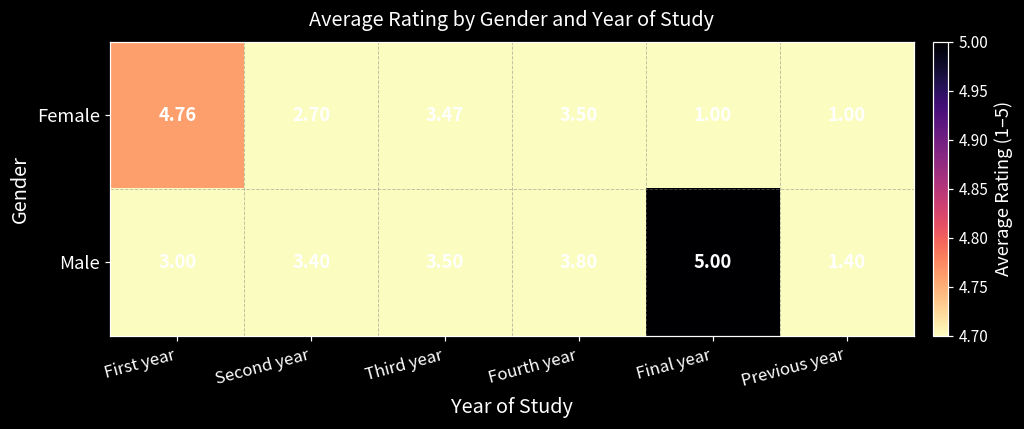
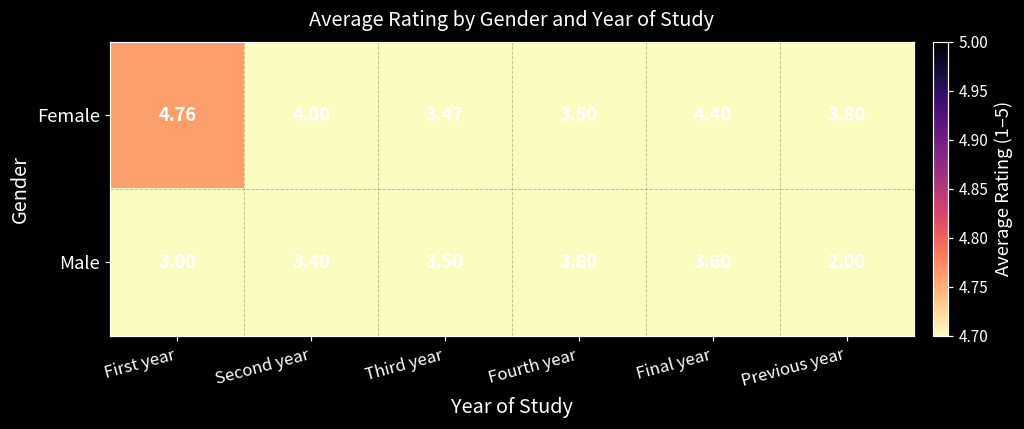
  {
    "Female": {
      "First year": 4.76,
-     "Second year": 2.70,
+     "Second year": 4.00,
      "Third year": 3.47,
      "Fourth year": 3.50,
-     "Final year": 1.00,
-     "Previous year": 1.00
+     "Final year": 4.40,
+     "Previous year": 3.80
    },
    "Male": {
      "First year": 3.00,
      "Second year": 3.40,
      "Third year": 3.50,
      "Fourth year": 3.80,
-     "Final year": 5.00,
-     "Previous year": 1.40
+     "Final year": 3.60,
+     "Previous year": 2.00
    }
  }
